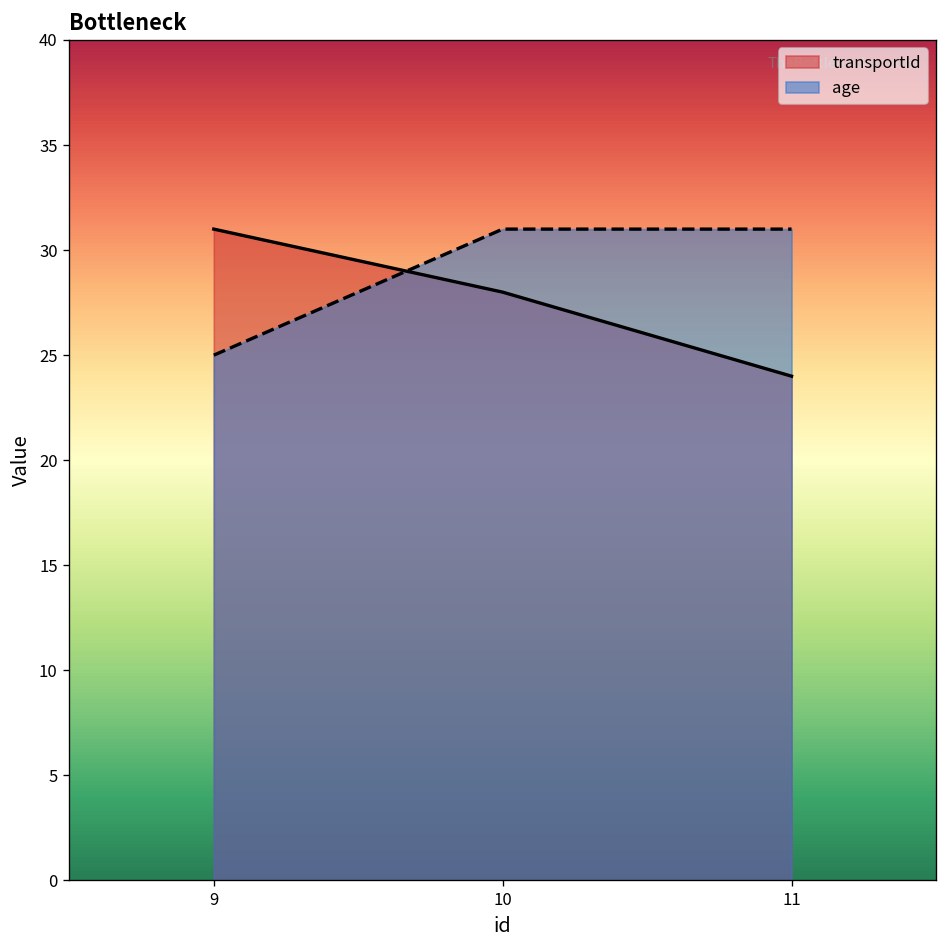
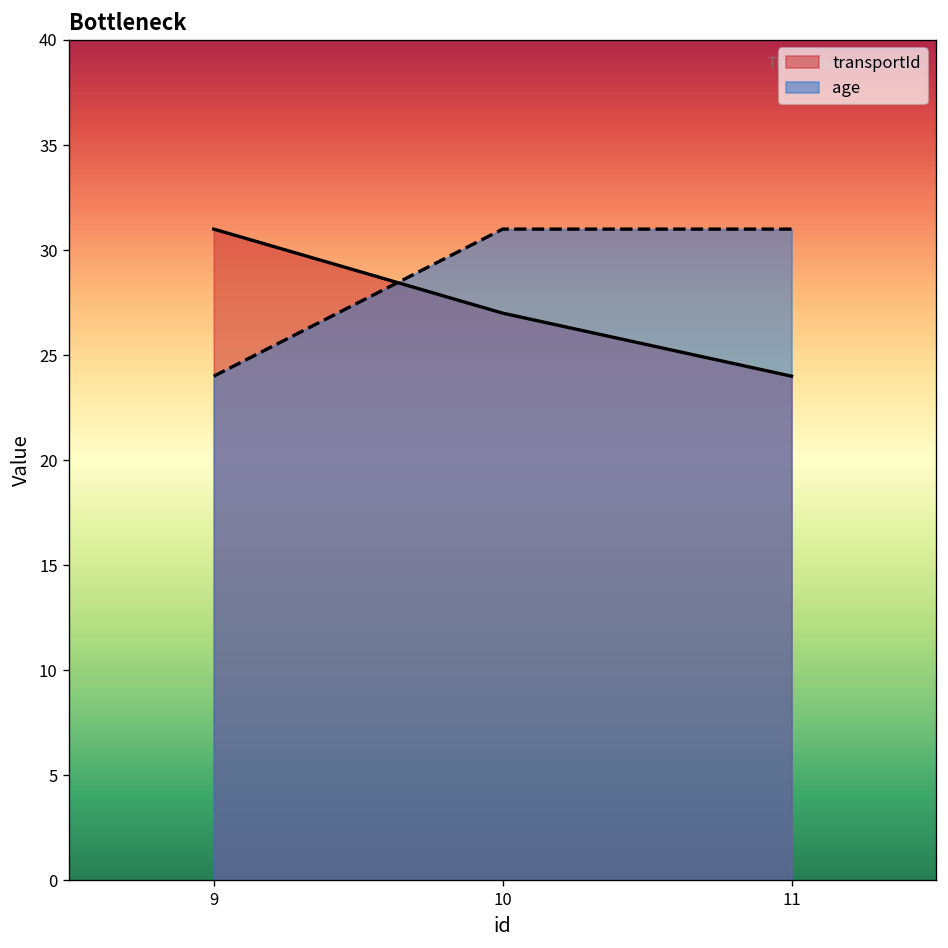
  {
    "transportId": {
      "9": 31,
-     "10": 28,
+     "10": 27,
      "11": 24
    },
    "age": {
-     "9": 25,
+     "9": 24,
      "10": 31,
      "11": 31
    }
  }
